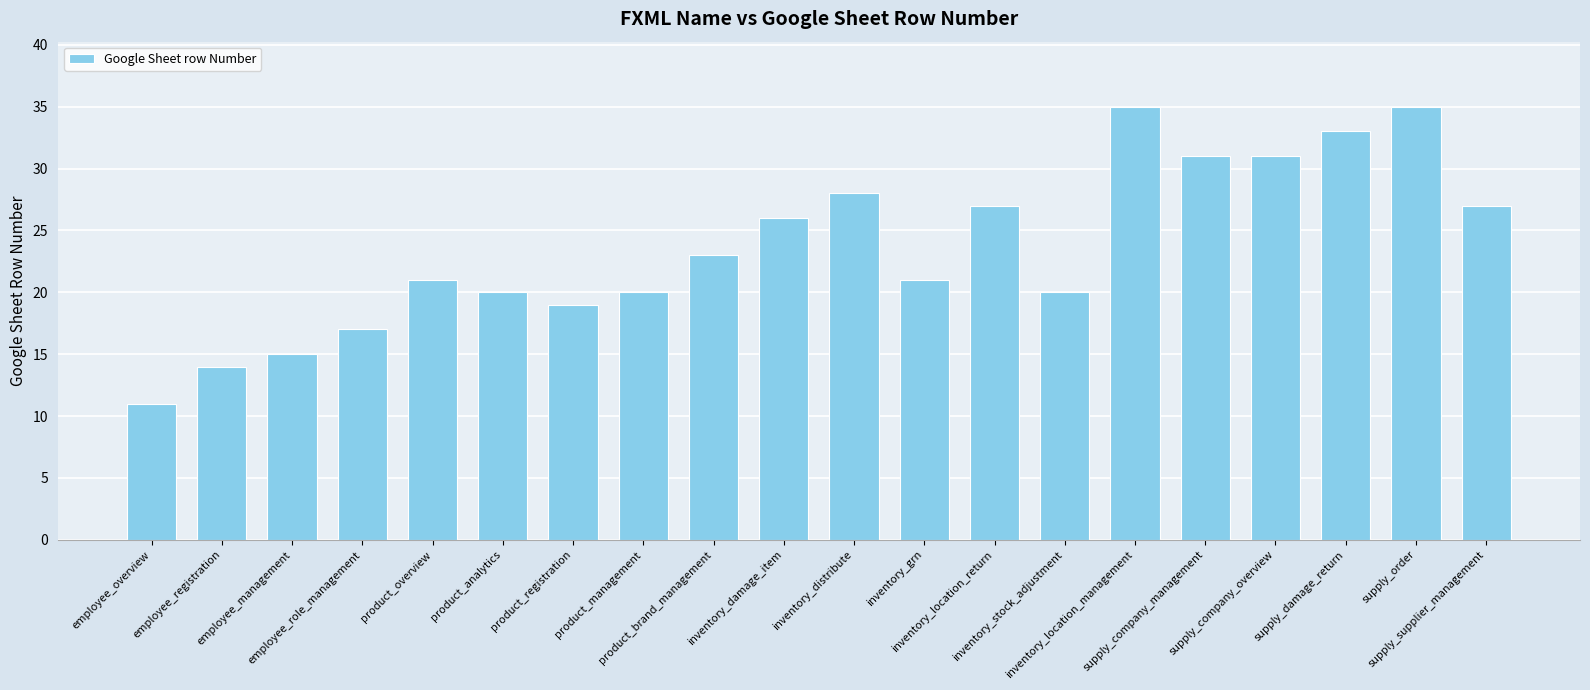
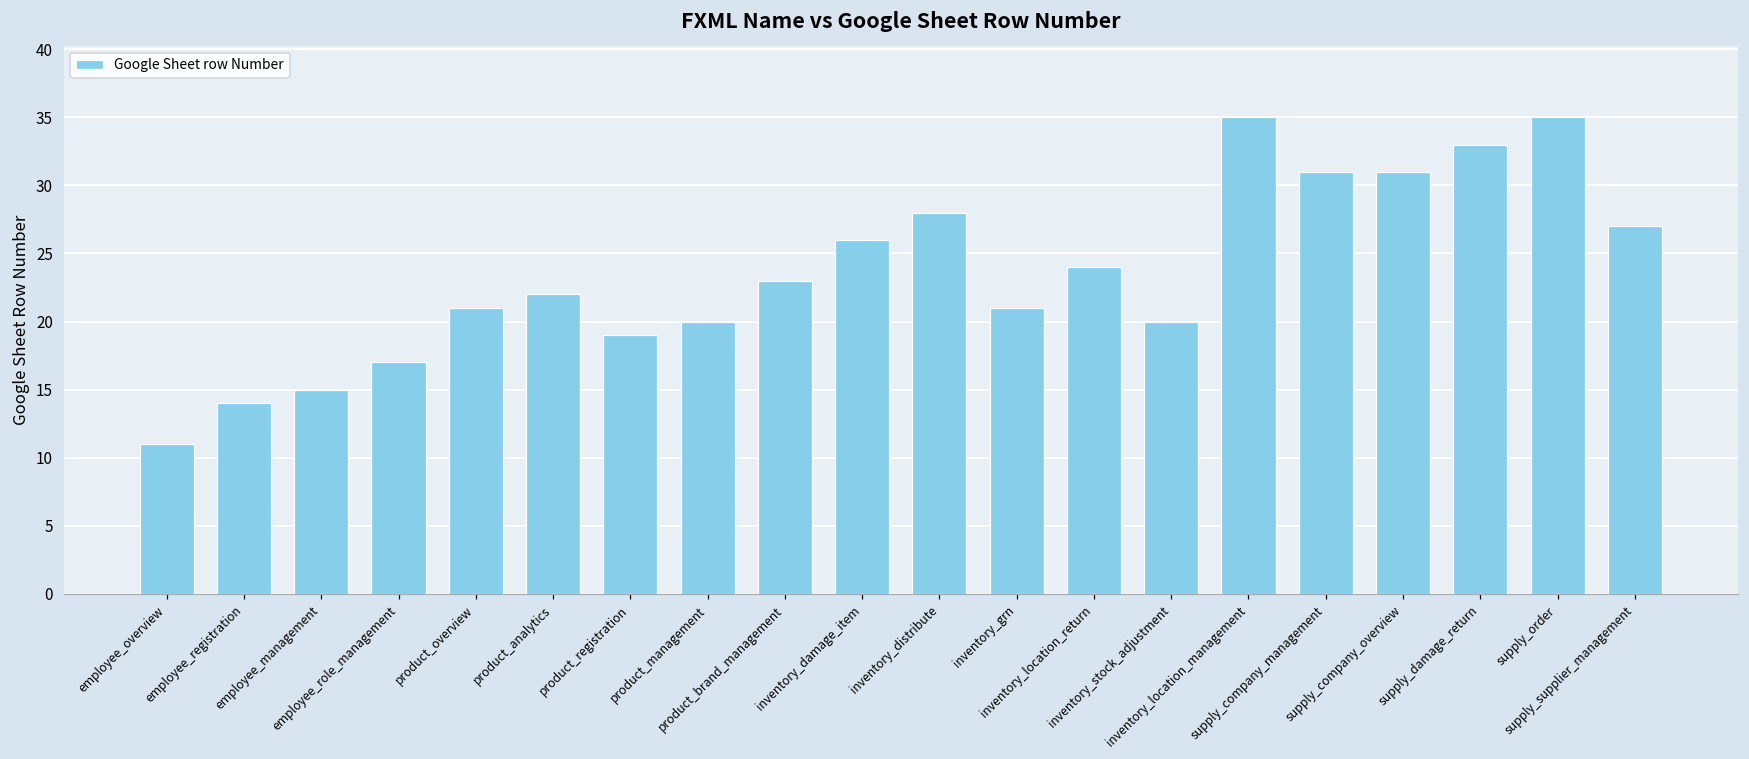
  {
    "employee_overview": 11,
    "employee_registration": 14,
    "employee_management": 15,
    "employee_role_management": 17,
    "product_overview": 21,
-   "product_analytics": 20,
+   "product_analytics": 22,
    "product_registration": 19,
    "product_management": 20,
    "product_brand_management": 23,
    "inventory_damage_item": 26,
    "inventory_distribute": 28,
    "inventory_grn": 21,
-   "inventory_location_return": 27,
+   "inventory_location_return": 24,
    "inventory_stock_adjustment": 20,
    "inventory_location_management": 35,
    "supply_company_management": 31,
    "supply_company_overview": 31,
    "supply_damage_return": 33,
    "supply_order": 35,
    "supply_supplier_management": 27
  }
